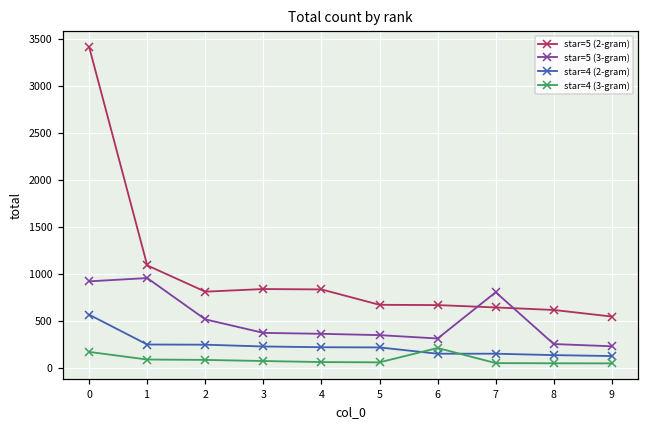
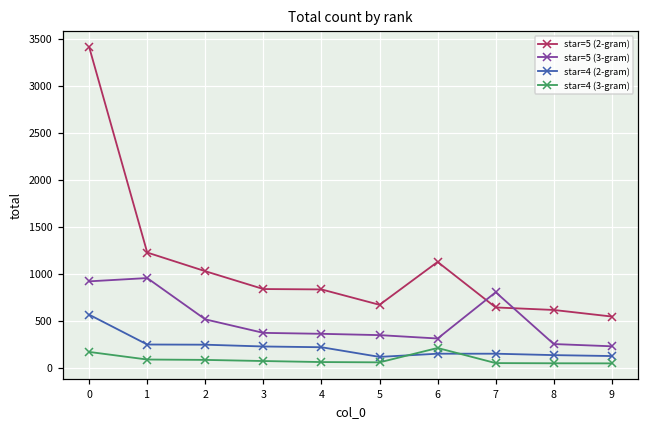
  {
    "star=5 (2-gram)": {
      "0": 3400,
-     "1": 1100,
-     "2": 800,
+     "1": 1200,
+     "2": 1000,
      "3": 800,
      "4": 800,
      "5": 700,
-     "6": 700,
+     "6": 1100,
      "7": 600,
      "8": 600,
      "9": 500
    },
    "star=5 (3-gram)": {
      "0": 900,
      "1": 1000,
      "2": 500,
      "3": 400,
      "4": 400,
      "5": 300,
      "6": 300,
      "7": 800,
      "8": 300,
      "9": 200
    },
    "star=4 (2-gram)": {
      "0": 600,
      "1": 200,
      "2": 200,
      "3": 200,
      "4": 200,
-     "5": 200,
+     "5": 100,
      "6": 200,
      "7": 200,
      "8": 100,
      "9": 100
    },
    "star=4 (3-gram)": {
      "0": 200,
      "1": 100,
      "2": 100,
      "3": 100,
      "4": 100,
      "5": 100,
      "6": 200,
      "7": 100,
      "8": 0,
      "9": 0
    }
  }
